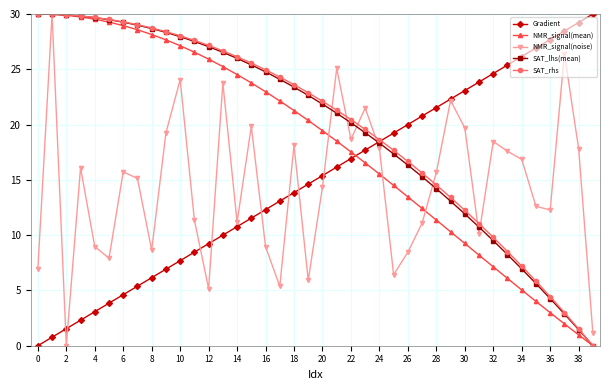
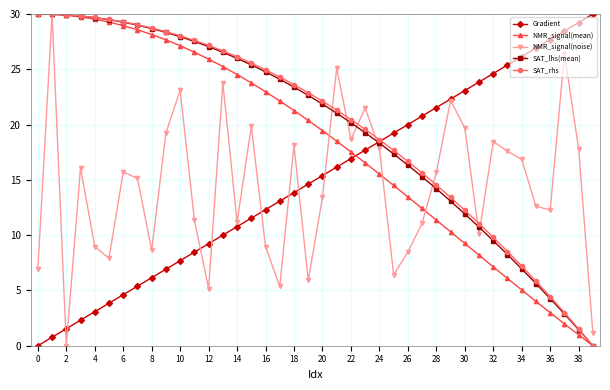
  {
    "NMR_signal(noise)": {
      "0": 6.9,
      "2": 0.0,
      "4": 9.0,
      "6": 15.7,
      "8": 8.6,
-     "10": 24.1,
+     "10": 23.1,
      "12": 5.2,
      "14": 11.2,
      "16": 9.0,
      "18": 18.1,
-     "20": 14.3,
+     "20": 13.4,
      "22": 18.7,
      "24": 17.9,
      "26": 8.5,
      "28": 15.7,
      "30": 19.7,
      "32": 18.5,
      "34": 16.8,
      "36": 12.3,
      "38": 17.8
    }
  }
